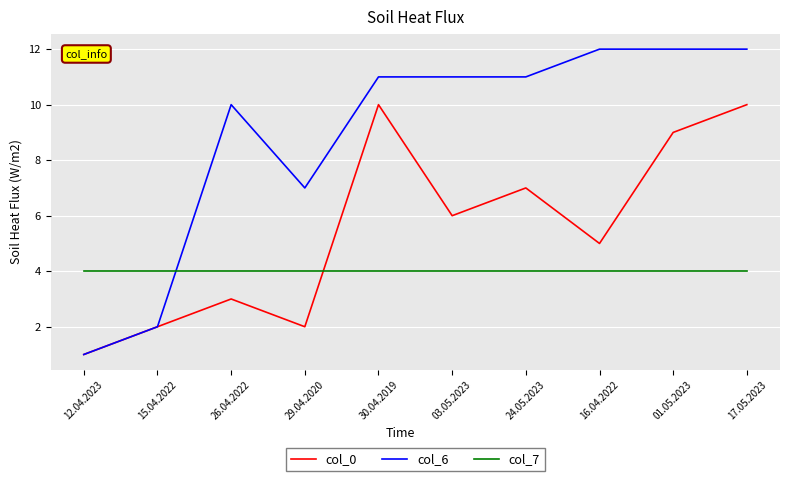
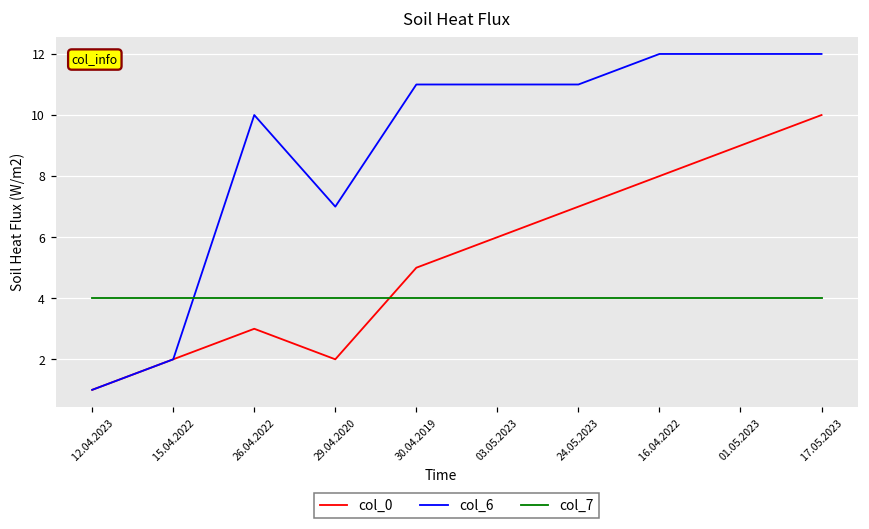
  {
    "col_0": {
      "26.04.2022": 3,
      "29.04.2020": 2,
-     "30.04.2019": 10,
+     "30.04.2019": 5,
      "03.05.2023": 6,
      "24.05.2023": 7,
-     "16.04.2022": 5,
+     "16.04.2022": 8,
      "01.05.2023": 9,
      "17.05.2023": 10
    },
    "col_6": {
      "26.04.2022": 10,
      "29.04.2020": 7,
      "30.04.2019": 11,
      "03.05.2023": 11,
      "24.05.2023": 11,
      "16.04.2022": 12,
      "01.05.2023": 12,
      "17.05.2023": 12
    },
    "col_7": {
      "12.04.2023": 4,
      "15.04.2022": 4,
      "26.04.2022": 4,
      "29.04.2020": 4,
      "30.04.2019": 4,
      "03.05.2023": 4,
      "24.05.2023": 4,
      "16.04.2022": 4,
      "01.05.2023": 4,
      "17.05.2023": 4
    }
  }
